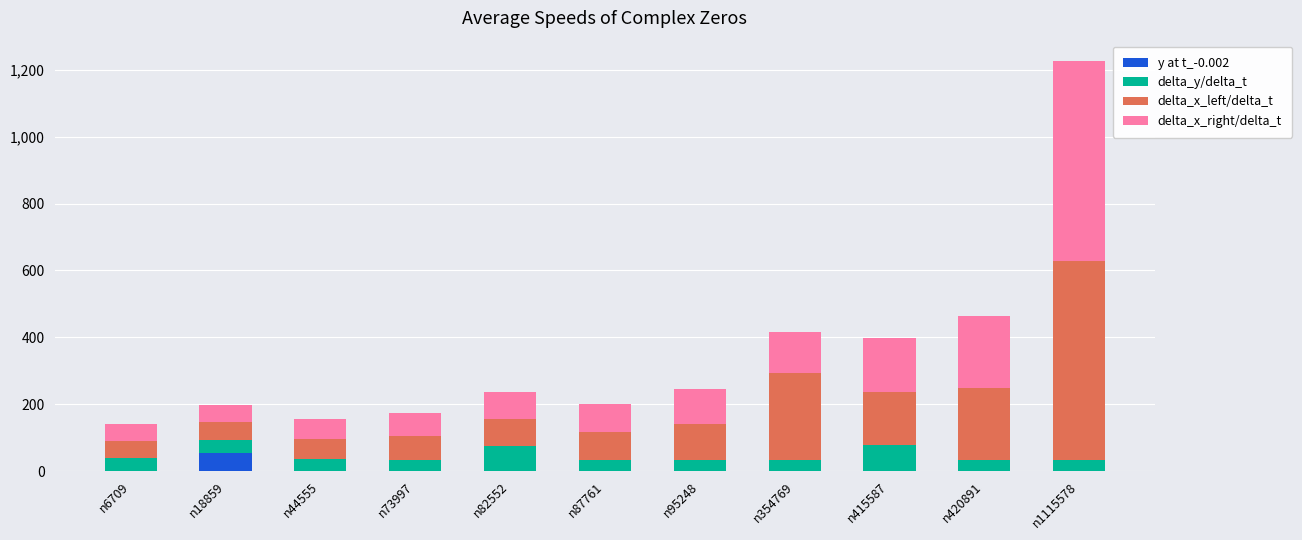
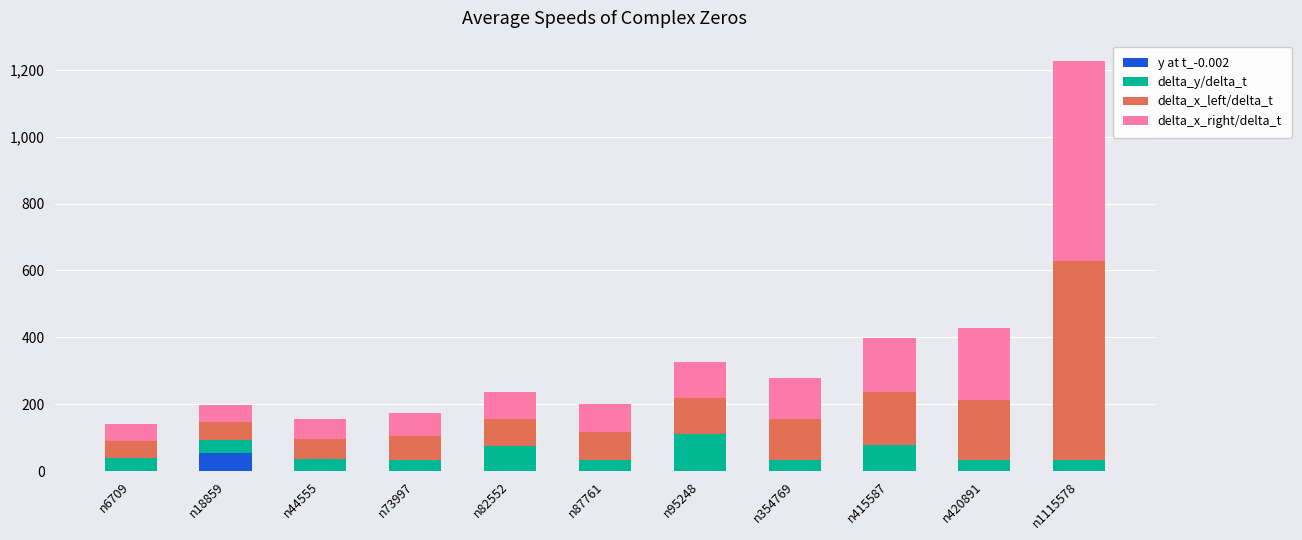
  {
    "y at t_-0.002": {
      "n18859": 50
    },
    "delta_y/delta_t": {
      "n6709": 40,
      "n18859": 40,
      "n44555": 40,
      "n73997": 30,
      "n82552": 80,
      "n87761": 30,
-     "n95248": 30,
+     "n95248": 110,
      "n354769": 30,
      "n415587": 80,
      "n420891": 30,
      "n1115578": 30
    },
    "delta_x_left/delta_t": {
      "n6709": 50,
      "n18859": 50,
      "n44555": 60,
      "n73997": 70,
      "n82552": 80,
      "n87761": 80,
      "n95248": 110,
-     "n354769": 260,
+     "n354769": 120,
      "n415587": 160,
-     "n420891": 220,
+     "n420891": 180,
      "n1115578": 600
    },
    "delta_x_right/delta_t": {
      "n6709": 50,
      "n18859": 50,
      "n44555": 60,
      "n73997": 70,
      "n82552": 80,
      "n87761": 80,
      "n95248": 110,
      "n354769": 120,
      "n415587": 160,
      "n420891": 220,
      "n1115578": 600
    }
  }
